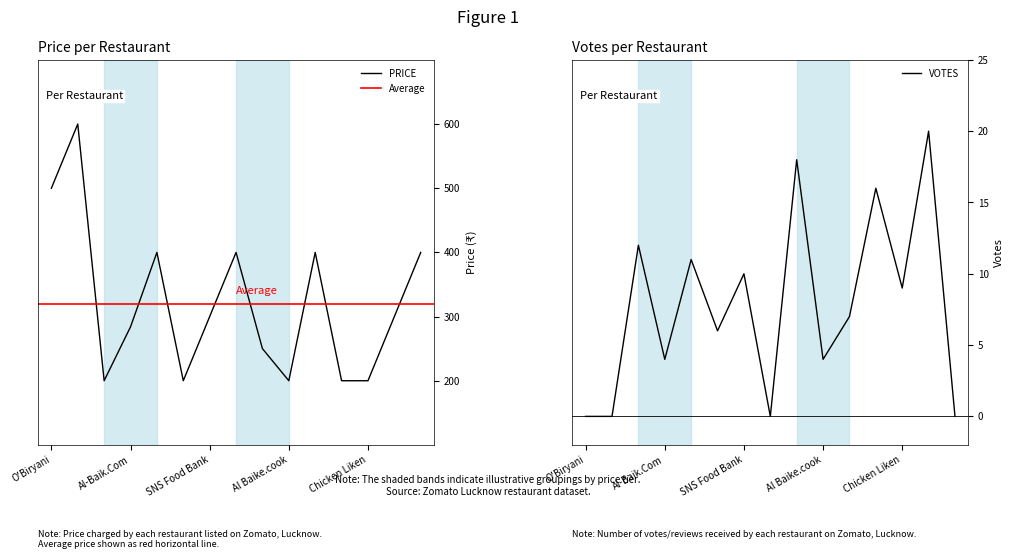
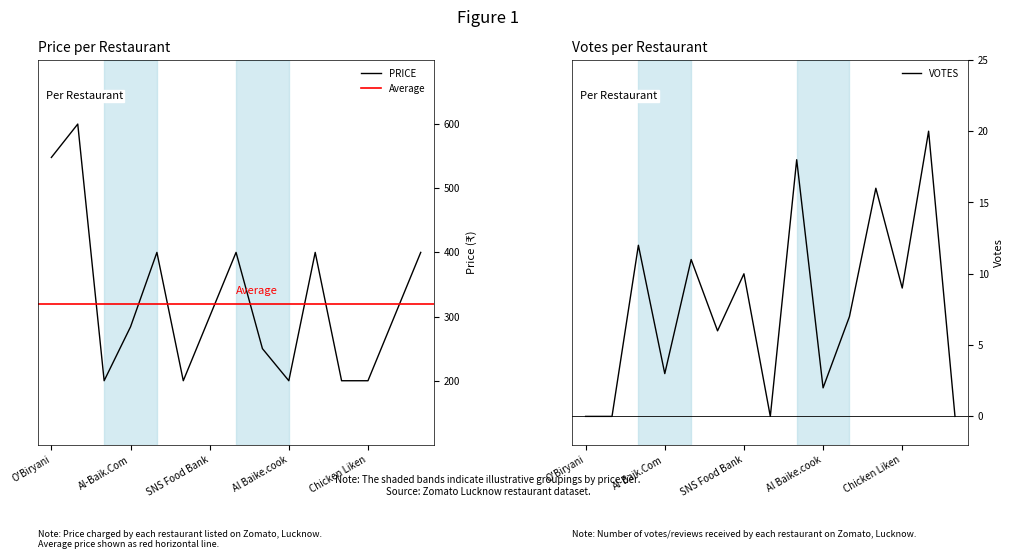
  {
    "Price per Restaurant": {
-     "O'Biryani": 500,
+     "O'Biryani": 550,
      "Al-Baik.Com": 280,
      "SNS Food Bank": 300,
      "Al Baike.cook": 200,
      "Chicken Liken": 200
    },
    "Votes per Restaurant": {
      "O'Biryani": 0,
-     "Al-Baik.Com": 4,
+     "Al-Baik.Com": 3,
      "SNS Food Bank": 10,
-     "Al Baike.cook": 4,
+     "Al Baike.cook": 2,
      "Chicken Liken": 9
    }
  }
